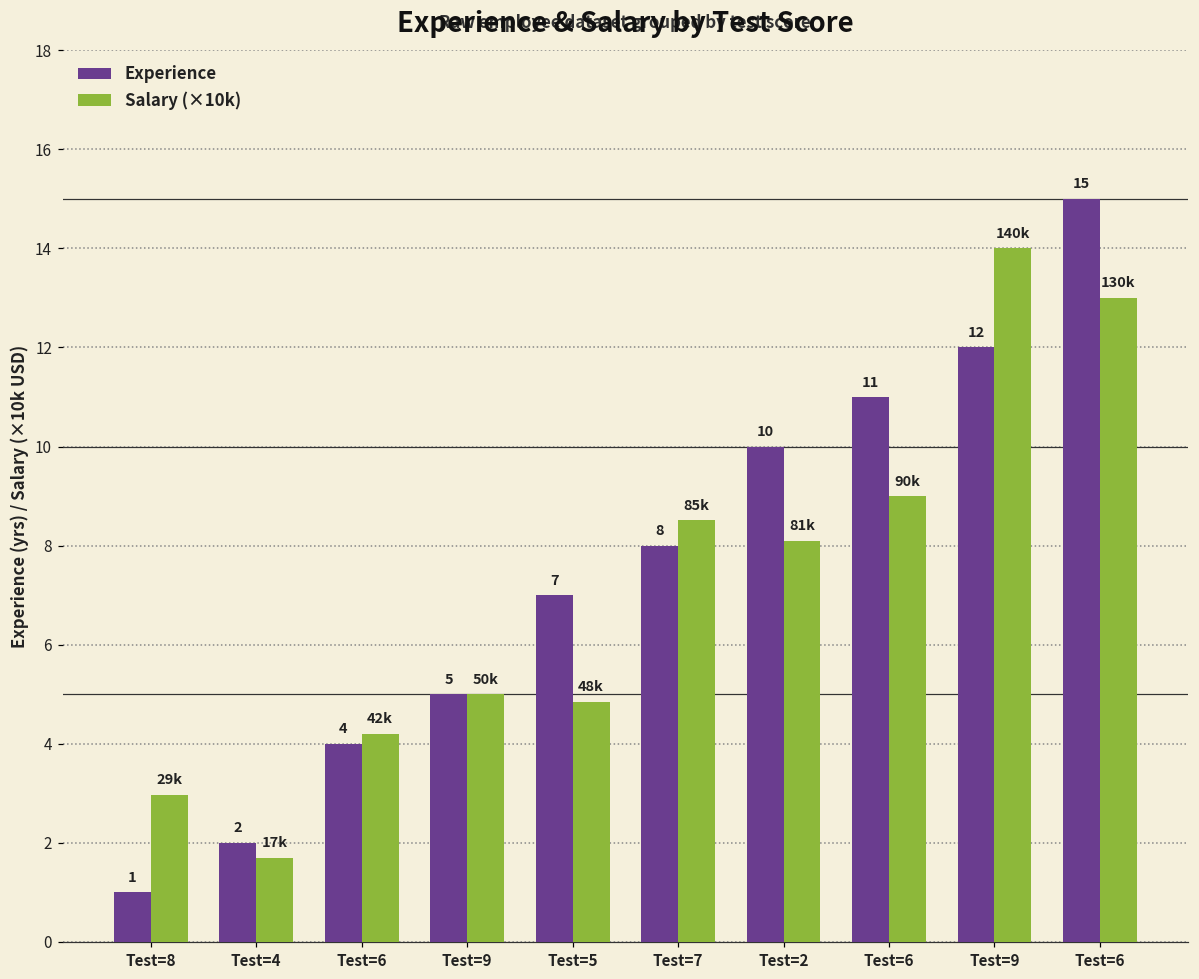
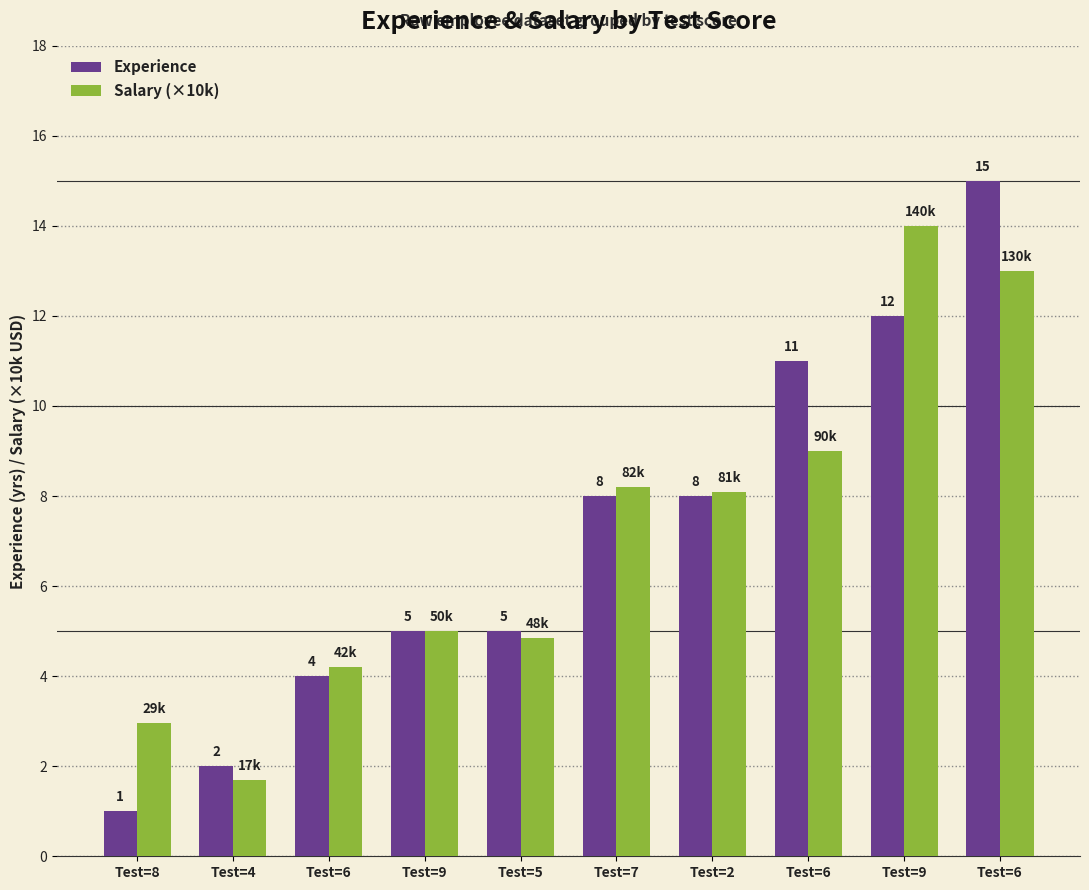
  {
    "Experience": {
      "Test=8": "1",
      "Test=4": "2",
-     "Test=5": "7",
+     "Test=5": "5",
      "Test=7": "8",
-     "Test=2": "10"
+     "Test=2": "8"
    },
    "Salary (×10k)": {
-     "Test=7": "85k"
+     "Test=7": "82k"
    }
  }
